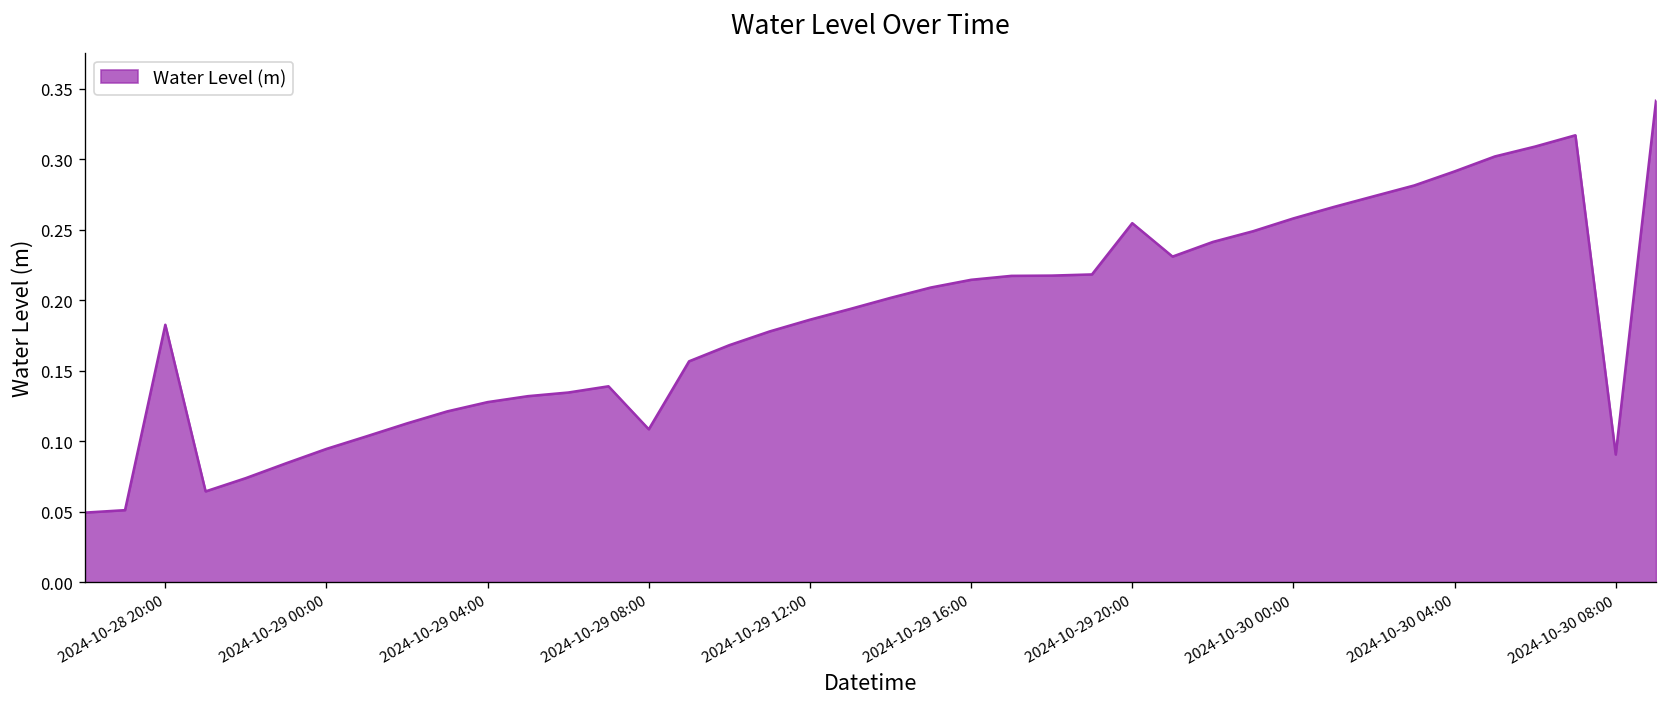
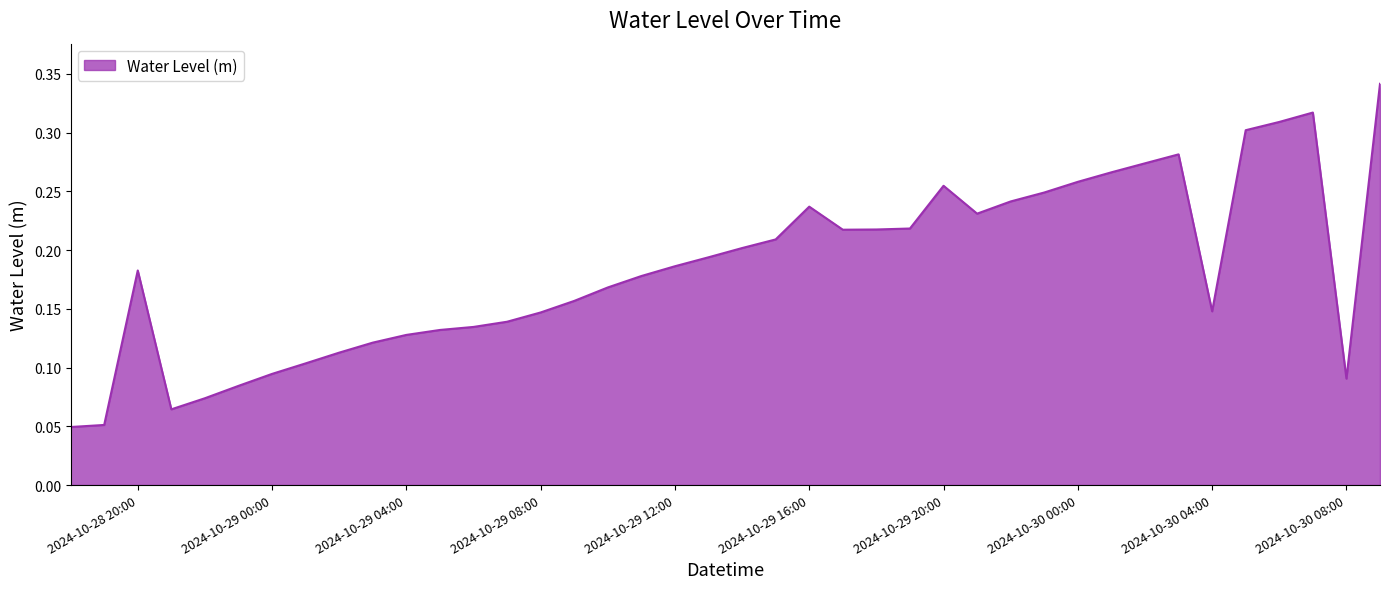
  {
    "2024-10-28 20:00": 0.183,
    "2024-10-29 00:00": 0.095,
    "2024-10-29 04:00": 0.128,
-   "2024-10-29 08:00": 0.108,
+   "2024-10-29 08:00": 0.147,
    "2024-10-29 12:00": 0.186,
-   "2024-10-29 16:00": 0.215,
+   "2024-10-29 16:00": 0.237,
    "2024-10-29 20:00": 0.255,
    "2024-10-30 00:00": 0.258,
-   "2024-10-30 04:00": 0.291,
+   "2024-10-30 04:00": 0.148,
    "2024-10-30 08:00": 0.091
  }
